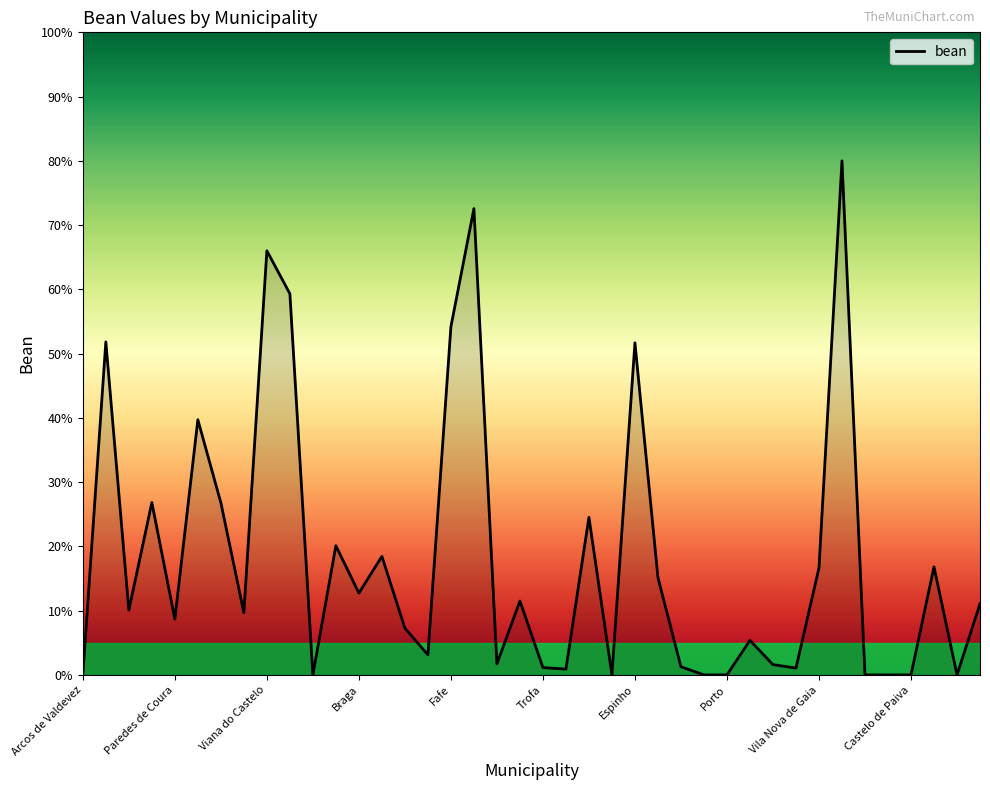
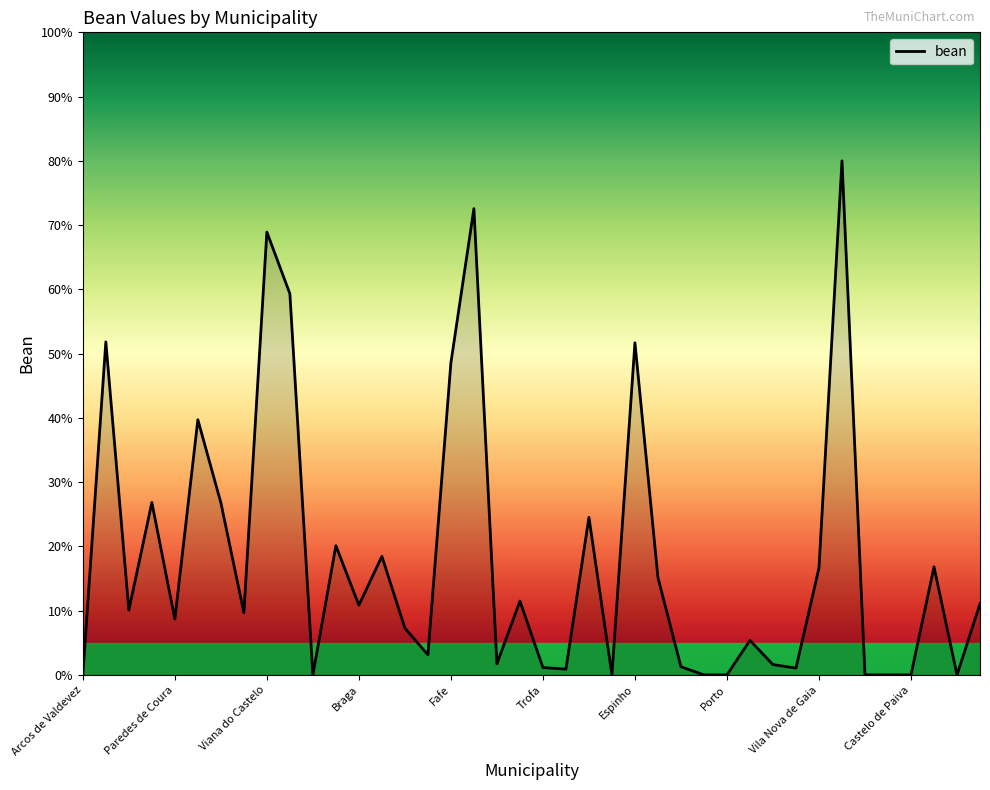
  {
    "Paredes de Coura": "9%",
-   "Viana do Castelo": "66%",
-   "Braga": "13%",
-   "Fafe": "54%",
+   "Viana do Castelo": "69%",
+   "Braga": "11%",
+   "Fafe": "49%",
    "Espinho": "52%",
    "Vila Nova de Gaia": "17%"
  }
